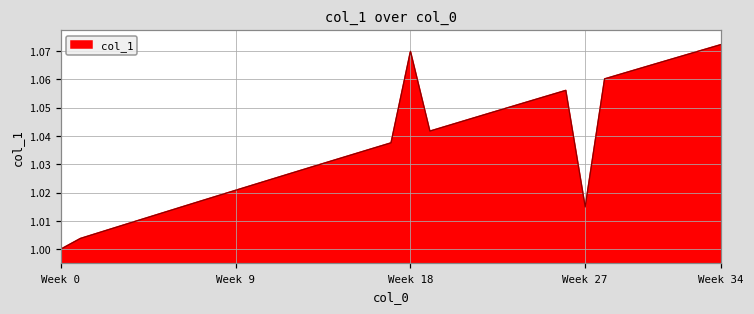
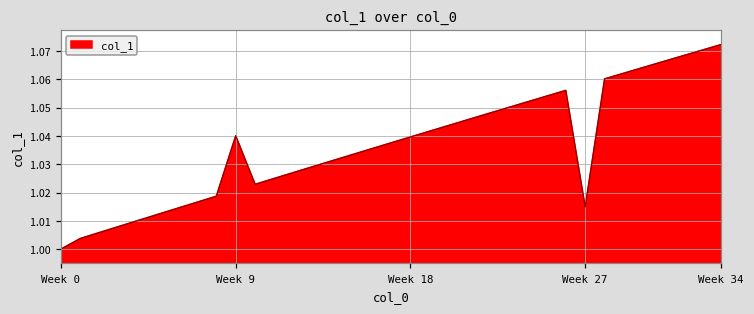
  {
    "Week 0": 1.000,
-   "Week 9": 1.021,
-   "Week 18": 1.070,
+   "Week 9": 1.040,
+   "Week 18": 1.040,
    "Week 27": 1.015,
    "Week 34": 1.072
  }
